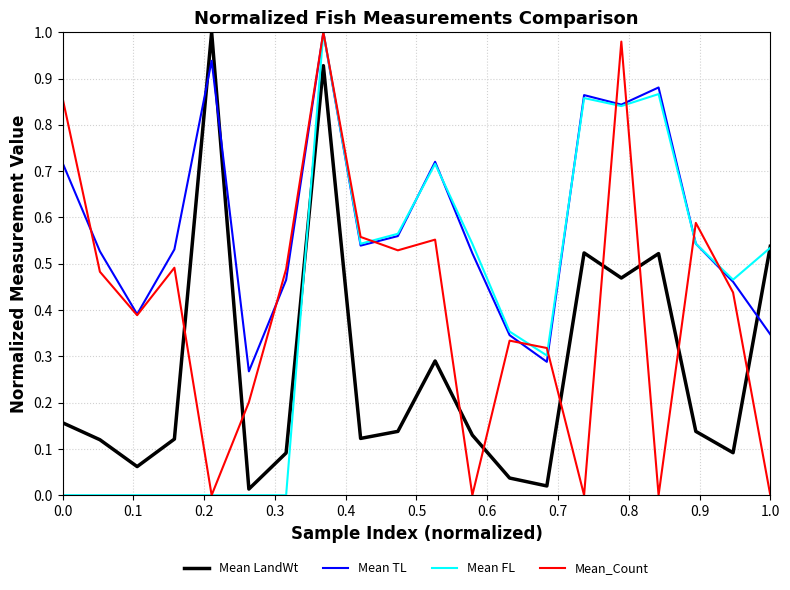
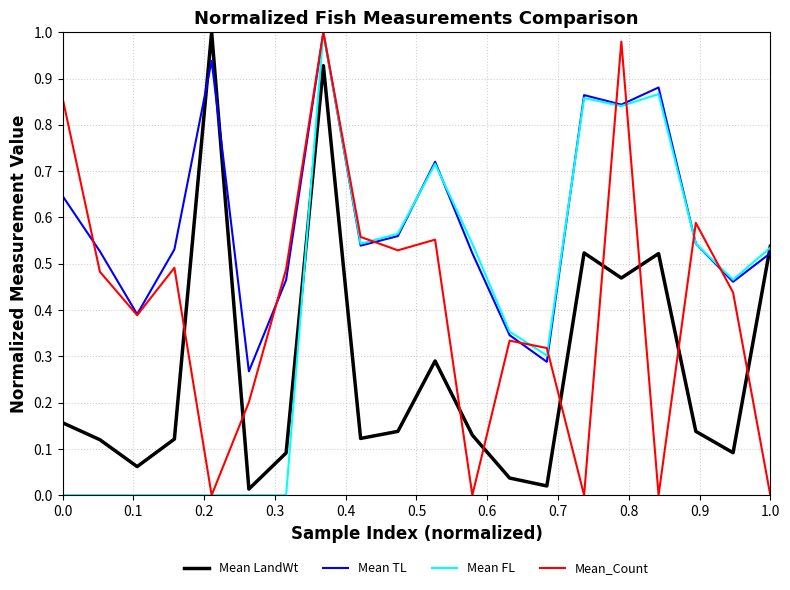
  {
    "Mean LandWt": {
      "0.0": 0.16
    },
    "Mean TL": {
-     "0.0": 0.72,
-     "1.0": 0.35
+     "0.0": 0.65,
+     "1.0": 0.52
    },
    "Mean FL": {
      "0.0": 0.00
    },
    "Mean_Count": {
      "0.0": 0.86,
      "1.0": 0.00
    }
  }
